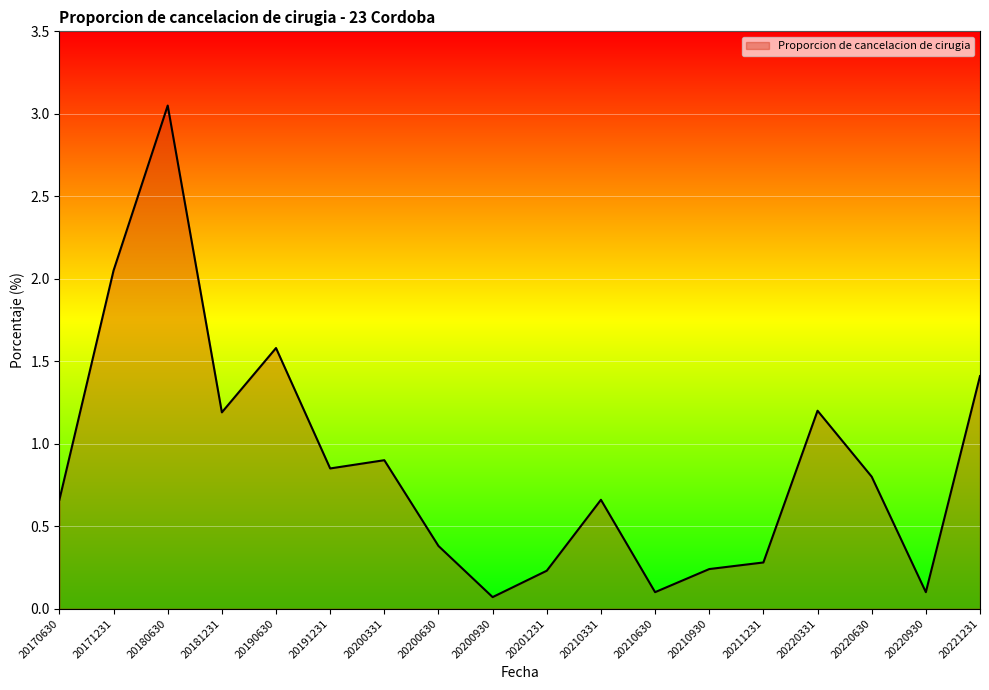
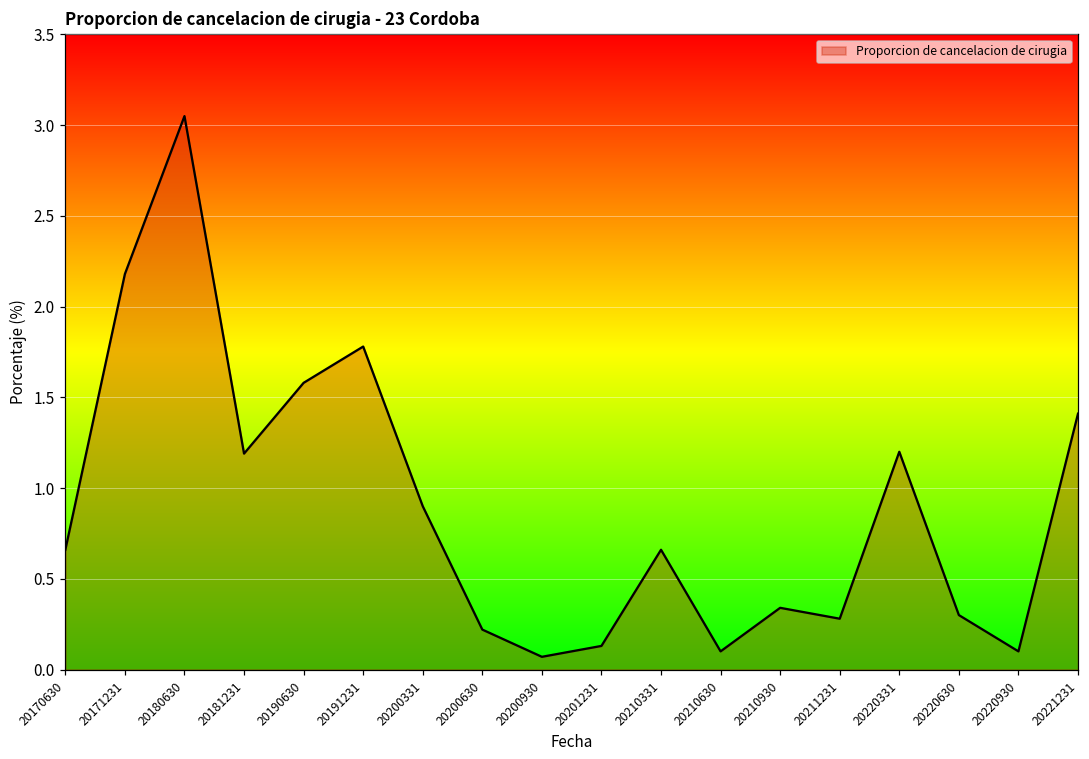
  {
    "20170630": 0.66,
-   "20171231": 2.05,
+   "20171231": 2.18,
    "20180630": 3.05,
    "20181231": 1.19,
    "20190630": 1.58,
-   "20191231": 0.85,
+   "20191231": 1.78,
    "20200331": 0.90,
-   "20200630": 0.38,
+   "20200630": 0.22,
    "20200930": 0.07,
-   "20201231": 0.23,
+   "20201231": 0.13,
    "20210331": 0.66,
    "20210630": 0.10,
-   "20210930": 0.24,
+   "20210930": 0.34,
    "20211231": 0.28,
    "20220331": 1.20,
-   "20220630": 0.8,
+   "20220630": 0.3,
    "20220930": 0.10,
    "20221231": 1.41
  }
